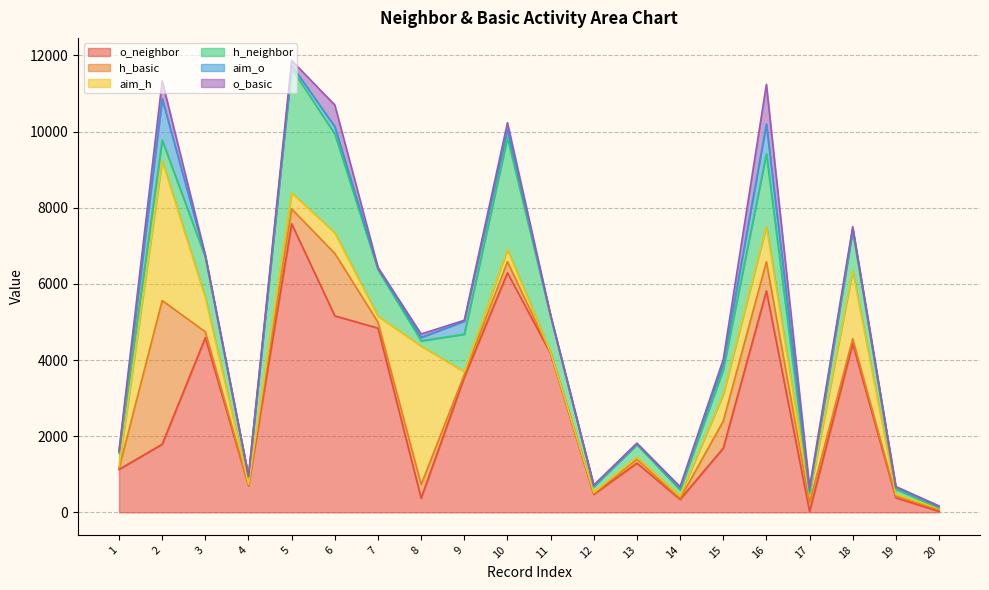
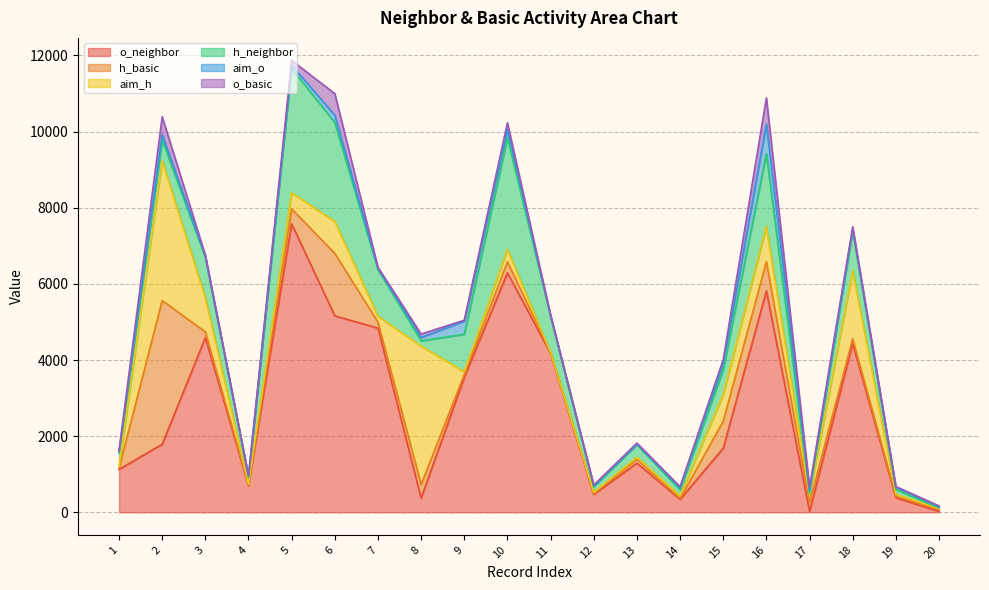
  {
    "aim_h": {
      "2": 3700,
      "3": 900,
      "5": 400,
-     "6": 500,
+     "6": 800,
      "7": 200,
      "8": 3600,
      "9": 100,
      "10": 300,
      "14": 100,
      "15": 700,
      "16": 900,
      "18": 1800
    },
    "h_neighbor": {
      "2": 500,
      "6": 2600,
      "8": 100,
      "9": 1000,
      "10": 2900,
      "15": 700,
      "16": 1900
    },
    "aim_o": {
-     "2": 1100,
+     "2": 100,
      "6": 200,
      "8": 100,
      "10": 200,
      "15": 200,
      "16": 800,
      "17": 100
    },
    "o_basic": {
      "6": 600,
      "8": 100,
      "10": 200,
      "15": 100,
-     "16": 1000,
+     "16": 700,
      "17": 100
    }
  }
